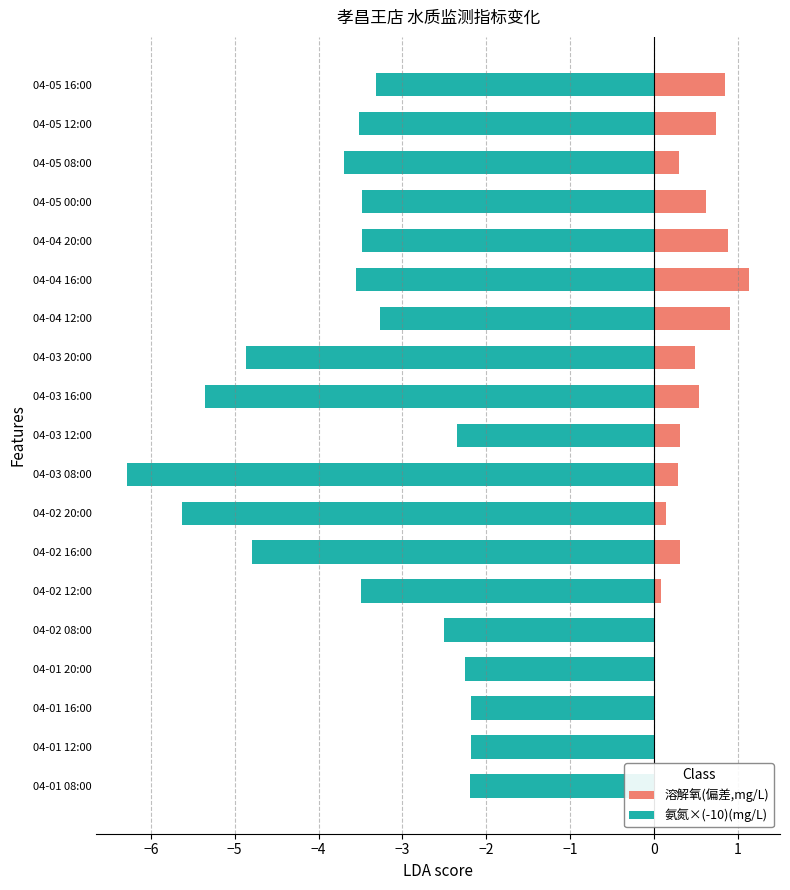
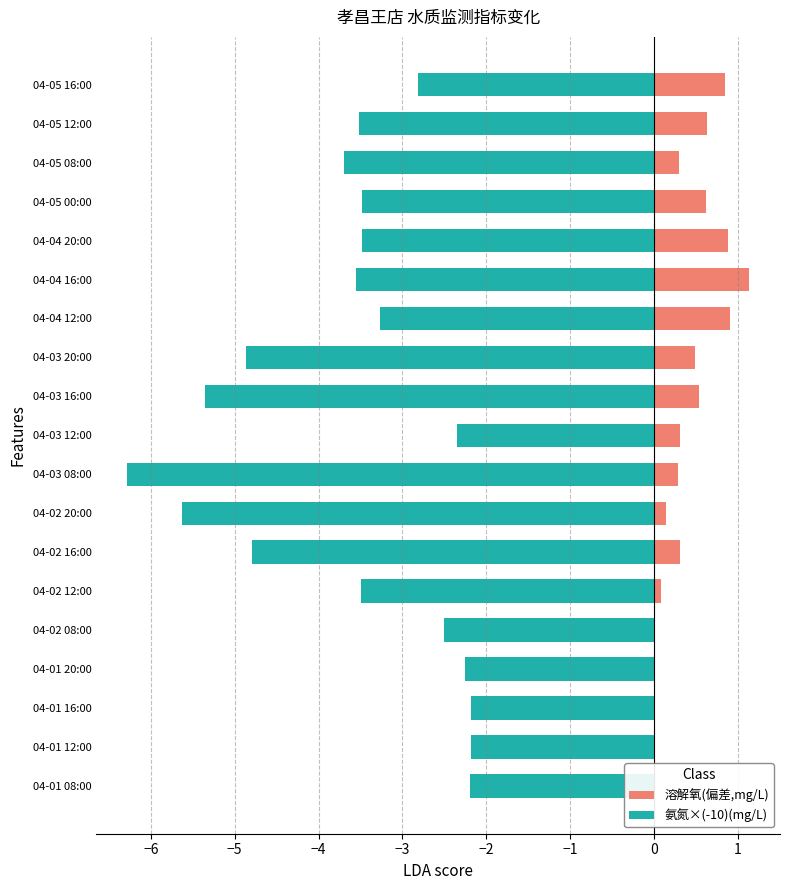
  {
    "溶解氧(偏差,mg/L)": {
      "04-05 16:00": 0.8,
-     "04-05 12:00": 0.7,
+     "04-05 12:00": 0.6,
      "04-05 08:00": 0.3,
      "04-05 00:00": 0.6,
      "04-04 20:00": 0.9,
      "04-04 16:00": 1.1,
      "04-04 12:00": 0.9,
      "04-03 20:00": 0.5,
      "04-03 16:00": 0.5,
      "04-03 12:00": 0.3,
      "04-03 08:00": 0.3,
      "04-02 20:00": 0.1,
      "04-02 16:00": 0.3,
      "04-02 12:00": 0.1
    },
    "氨氮×(-10)(mg/L)": {
-     "04-05 16:00": -3.3,
+     "04-05 16:00": -2.8,
      "04-05 12:00": -3.5,
      "04-05 08:00": -3.7,
      "04-05 00:00": -3.5,
      "04-04 20:00": -3.5,
      "04-04 16:00": -3.6,
      "04-04 12:00": -3.3,
      "04-03 20:00": -4.9,
      "04-03 16:00": -5.4,
      "04-03 12:00": -2.3,
      "04-03 08:00": -6.3,
      "04-02 20:00": -5.6,
      "04-02 16:00": -4.8,
      "04-02 12:00": -3.5,
      "04-02 08:00": -2.5,
      "04-01 20:00": -2.3,
      "04-01 16:00": -2.2,
      "04-01 12:00": -2.2,
      "04-01 08:00": -2.2
    }
  }
